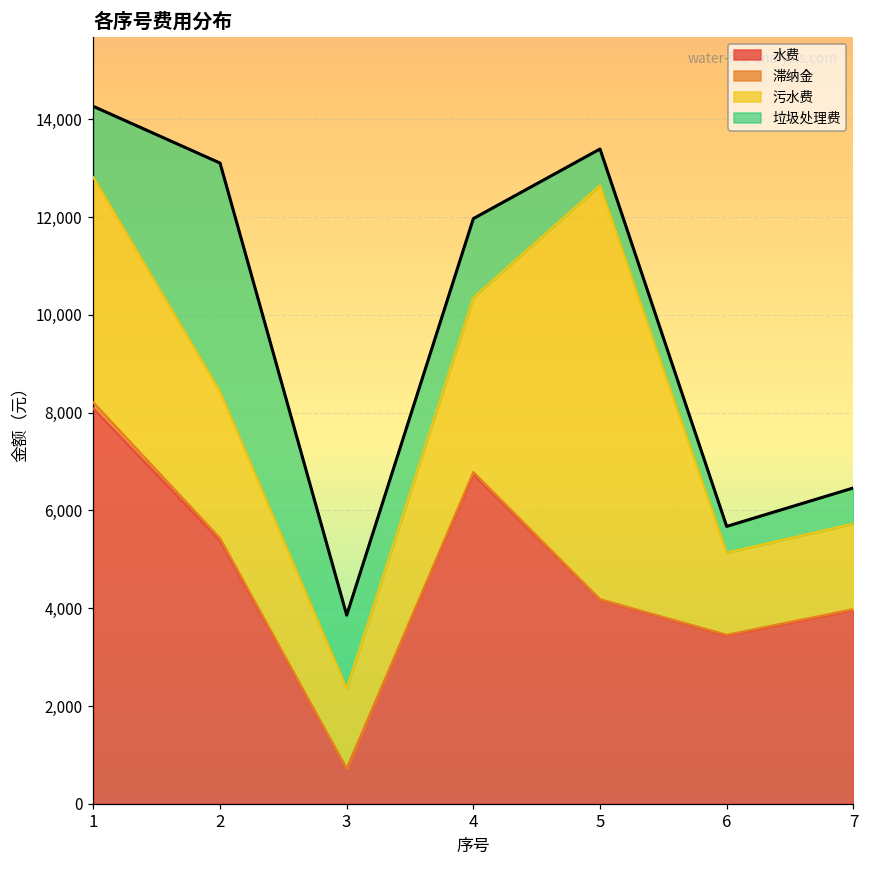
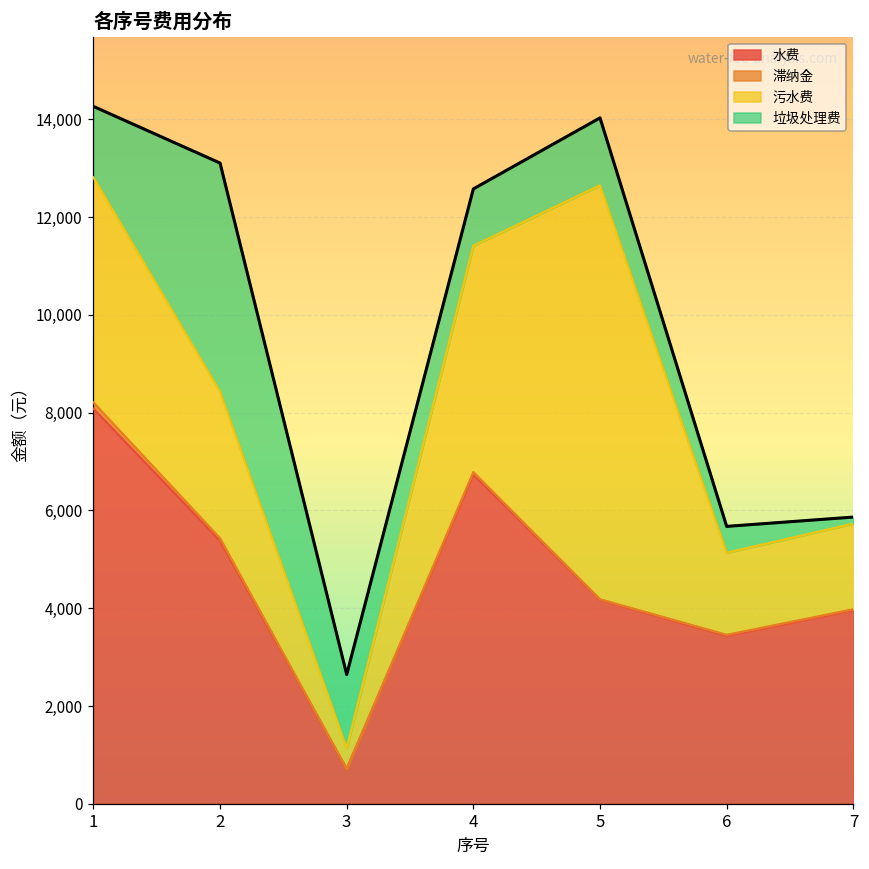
  {
    "污水费": {
      "1": "4,600",
      "2": "3,000",
-     "3": "1,600",
-     "4": "3,600",
+     "3": "400",
+     "4": "4,600",
      "5": "8,500",
      "6": "1,700",
      "7": "1,800"
    },
    "垃圾处理费": {
      "1": "1,500",
      "2": "4,700",
      "3": "1,500",
-     "4": "1,600",
-     "5": "700",
+     "4": "1,200",
+     "5": "1,400",
      "6": "500",
-     "7": "700"
+     "7": "100"
    }
  }
